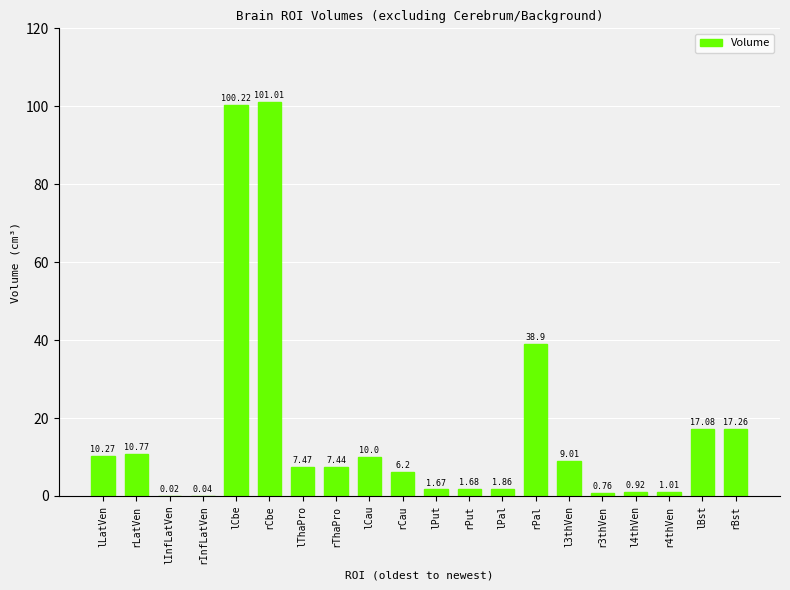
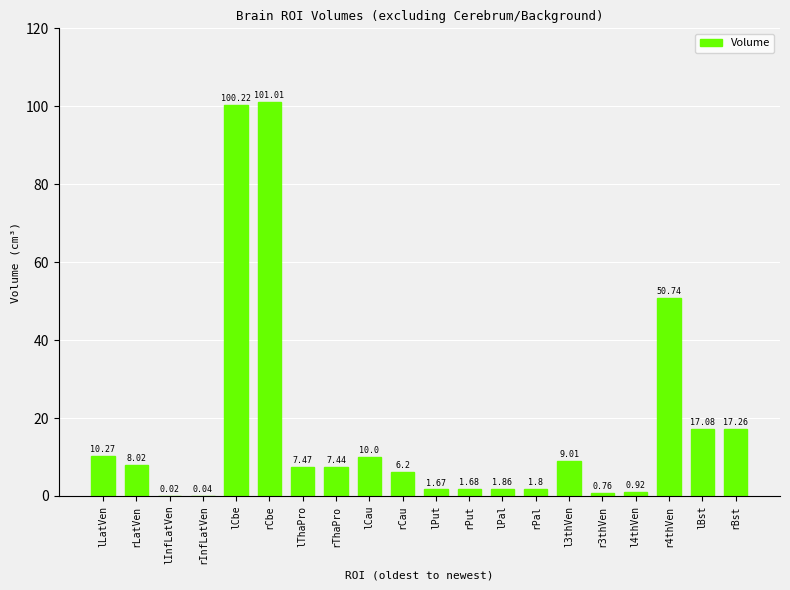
  {
    "lLatVen": 10.27,
-   "rLatVen": 10.77,
+   "rLatVen": 8.02,
    "lInfLatVen": 0.02,
    "rInfLatVen": 0.04,
    "lCbe": 100.22,
    "rCbe": 101.01,
    "lThaPro": 7.47,
    "rThaPro": 7.44,
    "lCau": 10.0,
    "rCau": 6.2,
    "lPut": 1.67,
    "rPut": 1.68,
    "lPal": 1.86,
-   "rPal": 38.9,
+   "rPal": 1.8,
    "l3thVen": 9.01,
    "r3thVen": 0.76,
    "l4thVen": 0.92,
-   "r4thVen": 1.01,
+   "r4thVen": 50.74,
    "lBst": 17.08,
    "rBst": 17.26
  }
